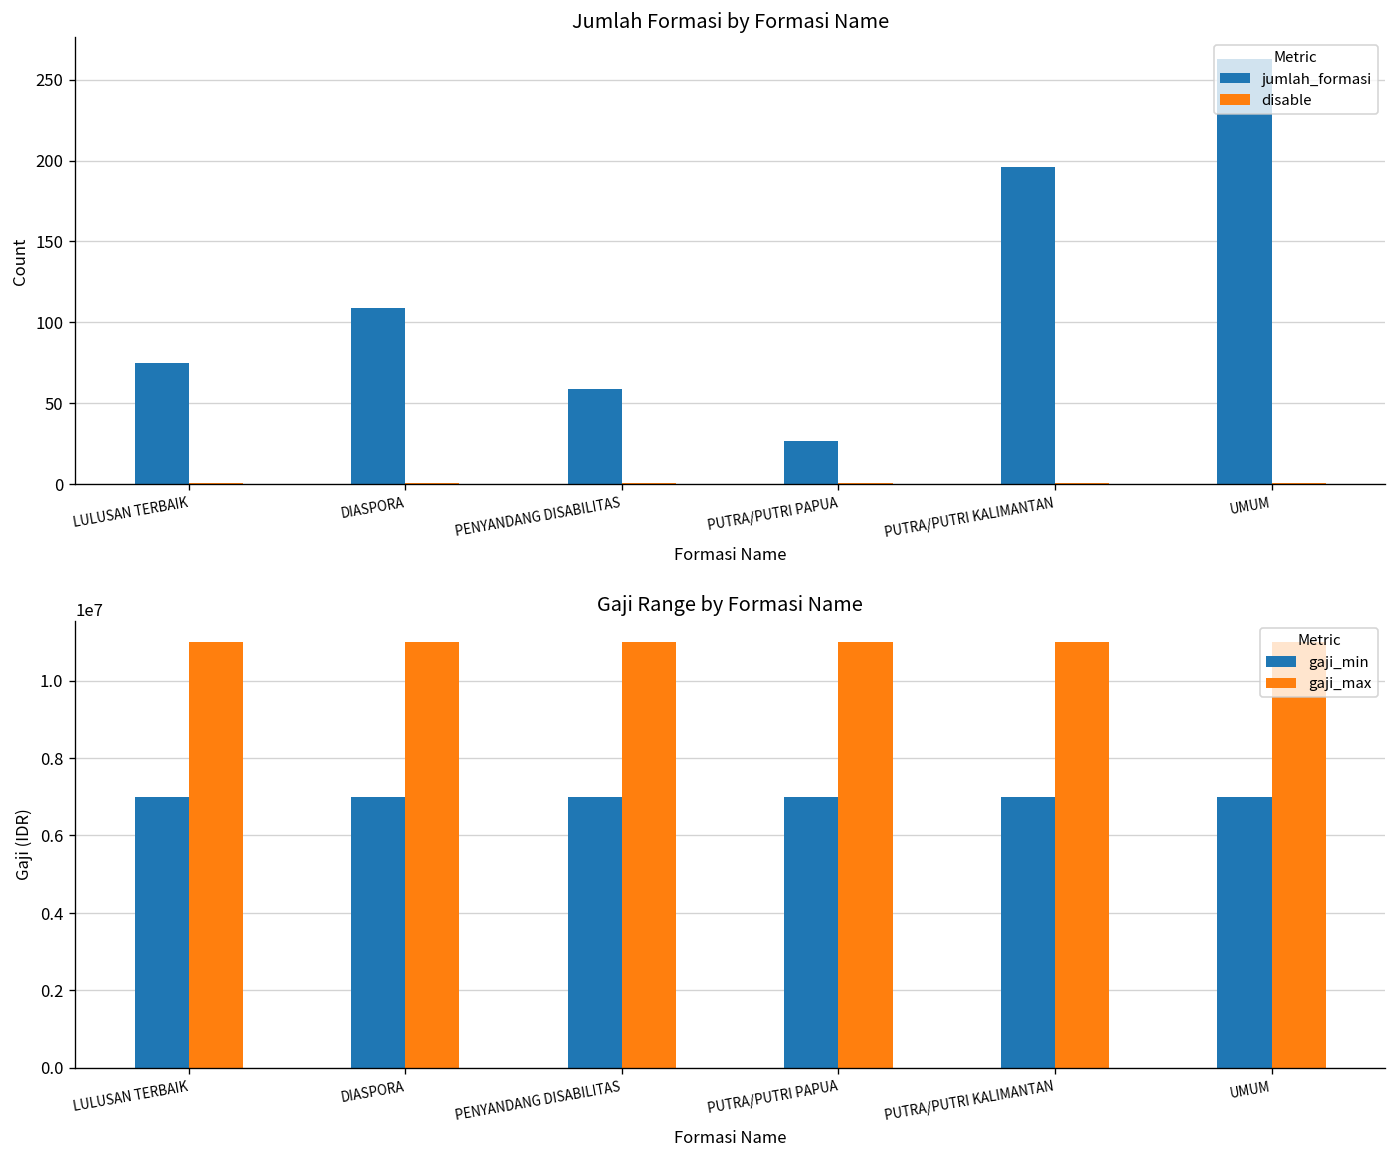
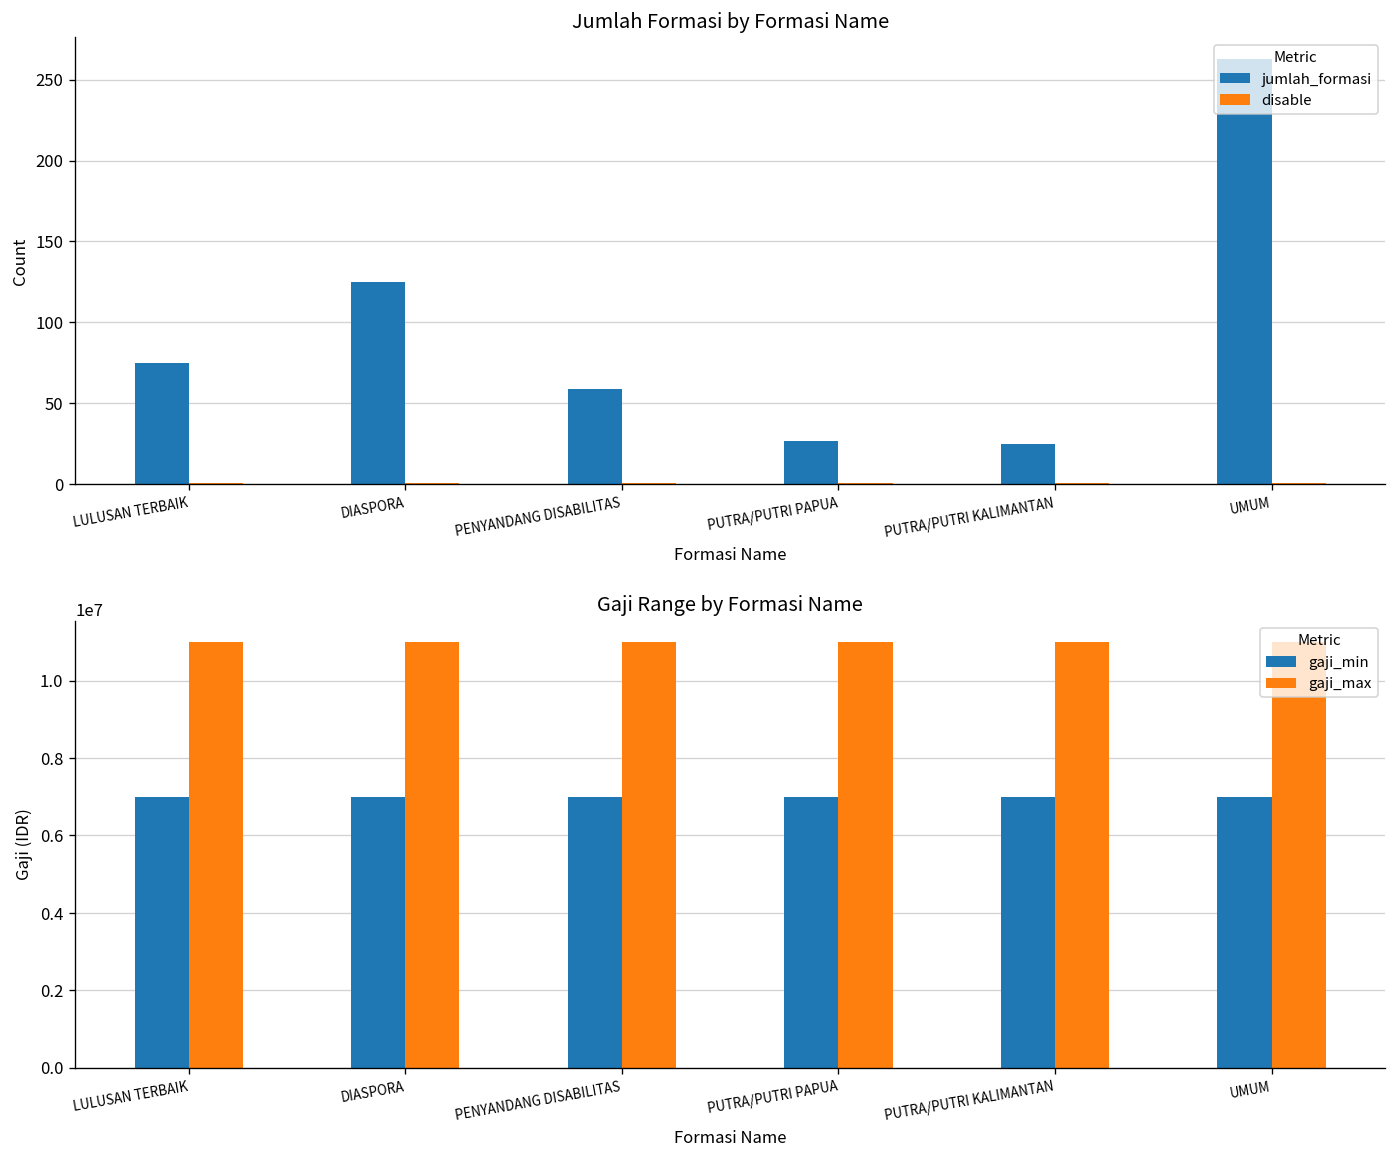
  {
    "Jumlah Formasi by Formasi Name": {
      "jumlah_formasi": {
        "LULUSAN TERBAIK": 75,
-       "DIASPORA": 109,
+       "DIASPORA": 125,
        "PENYANDANG DISABILITAS": 59,
        "PUTRA/PUTRI PAPUA": 27,
-       "PUTRA/PUTRI KALIMANTAN": 196
+       "PUTRA/PUTRI KALIMANTAN": 25
      }
    },
    "Gaji Range by Formasi Name": {
      "gaji_min": {
        "LULUSAN TERBAIK": 7000000,
        "DIASPORA": 7000000,
        "PENYANDANG DISABILITAS": 7000000,
        "PUTRA/PUTRI PAPUA": 7000000,
        "PUTRA/PUTRI KALIMANTAN": 7000000,
        "UMUM": 7000000
      },
      "gaji_max": {
        "LULUSAN TERBAIK": 11000000,
        "DIASPORA": 11000000,
        "PENYANDANG DISABILITAS": 11000000,
        "PUTRA/PUTRI PAPUA": 11000000,
        "PUTRA/PUTRI KALIMANTAN": 11000000
      }
    }
  }
